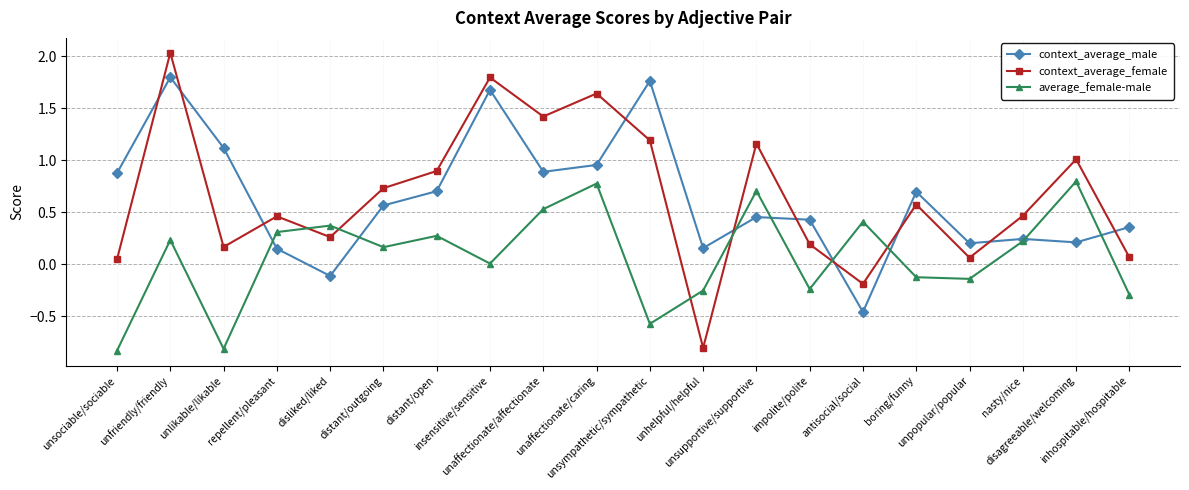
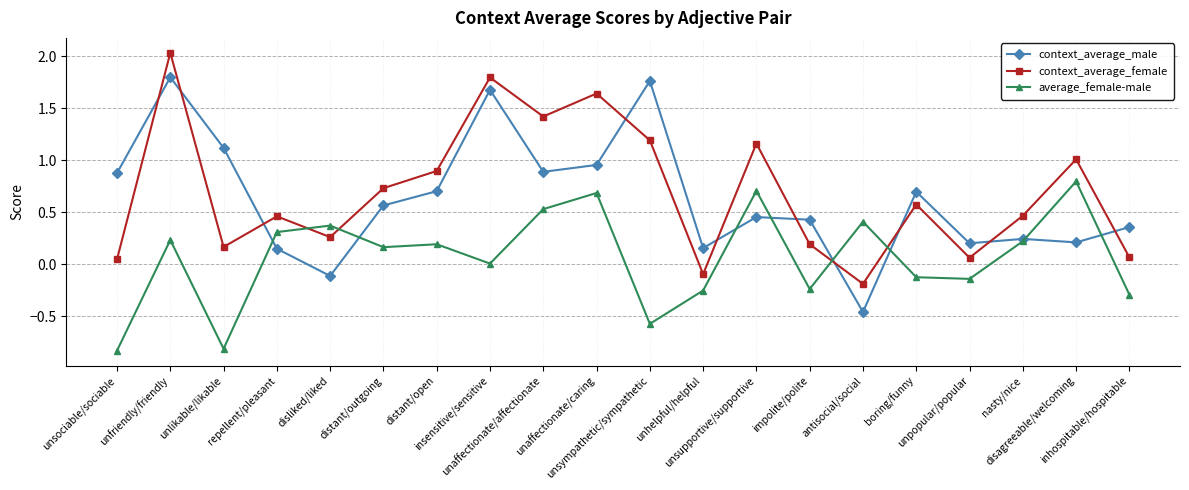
  {
    "context_average_male": {
      "unsociable/sociable": 0.88,
      "unfriendly/friendly": 1.80,
      "unlikable/likable": 1.12,
      "repellent/pleasant": 0.15,
      "disliked/liked": -0.11,
      "distant/outgoing": 0.57,
      "distant/open": 0.70,
      "insensitive/sensitive": 1.68,
      "unaffectionate/affectionate": 0.89,
      "unaffectionate/caring": 0.96,
      "unsympathetic/sympathetic": 1.76,
      "unhelpful/helpful": 0.16,
      "unsupportive/supportive": 0.46,
      "impolite/polite": 0.43,
      "antisocial/social": -0.46,
      "boring/funny": 0.70,
      "unpopular/popular": 0.20,
      "disagreeable/welcoming": 0.21,
      "inhospitable/hospitable": 0.36
    },
    "context_average_female": {
      "unsociable/sociable": 0.05,
      "unfriendly/friendly": 2.03,
      "unlikable/likable": 0.17,
      "repellent/pleasant": 0.46,
      "disliked/liked": 0.26,
      "distant/outgoing": 0.73,
      "distant/open": 0.90,
      "insensitive/sensitive": 1.80,
      "unaffectionate/affectionate": 1.42,
      "unaffectionate/caring": 1.64,
      "unsympathetic/sympathetic": 1.19,
-     "unhelpful/helpful": -0.80,
+     "unhelpful/helpful": -0.09,
      "unsupportive/supportive": 1.16,
      "impolite/polite": 0.19,
      "antisocial/social": -0.19,
      "boring/funny": 0.58,
      "unpopular/popular": 0.06,
      "nasty/nice": 0.47,
      "disagreeable/welcoming": 1.01,
      "inhospitable/hospitable": 0.07
    },
    "average_female-male": {
      "unsociable/sociable": -0.83,
      "unfriendly/friendly": 0.24,
      "unlikable/likable": -0.81,
      "repellent/pleasant": 0.31,
      "disliked/liked": 0.37,
      "distant/outgoing": 0.17,
-     "distant/open": 0.28,
+     "distant/open": 0.19,
      "insensitive/sensitive": 0.01,
      "unaffectionate/affectionate": 0.53,
-     "unaffectionate/caring": 0.78,
+     "unaffectionate/caring": 0.69,
      "unsympathetic/sympathetic": -0.57,
      "unhelpful/helpful": -0.25,
      "unsupportive/supportive": 0.71,
      "impolite/polite": -0.24,
      "antisocial/social": 0.41,
      "boring/funny": -0.12,
      "unpopular/popular": -0.14,
      "disagreeable/welcoming": 0.80,
      "inhospitable/hospitable": -0.29
    }
  }
